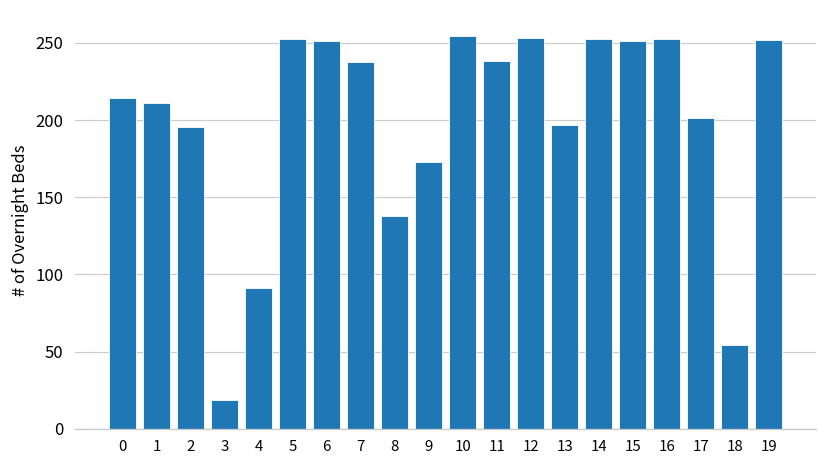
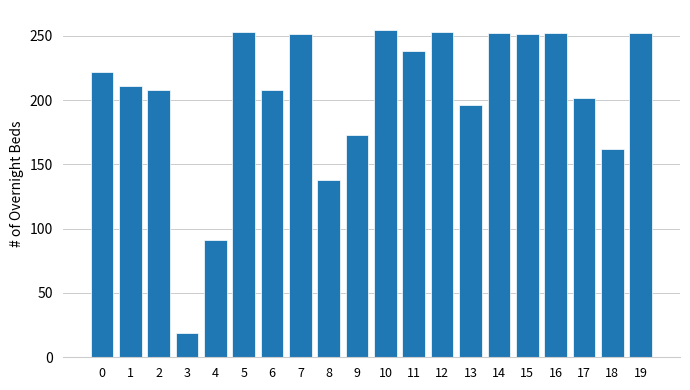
  {
-   "0": 215,
+   "0": 222,
    "1": 211,
-   "2": 195,
+   "2": 208,
    "3": 19,
    "4": 91,
    "5": 253,
-   "6": 252,
-   "7": 237,
+   "6": 208,
+   "7": 252,
    "8": 138,
    "9": 173,
    "10": 255,
    "11": 238,
    "12": 253,
    "13": 196,
    "14": 252,
    "15": 251,
    "16": 252,
    "17": 201,
-   "18": 54,
+   "18": 162,
    "19": 252
  }
